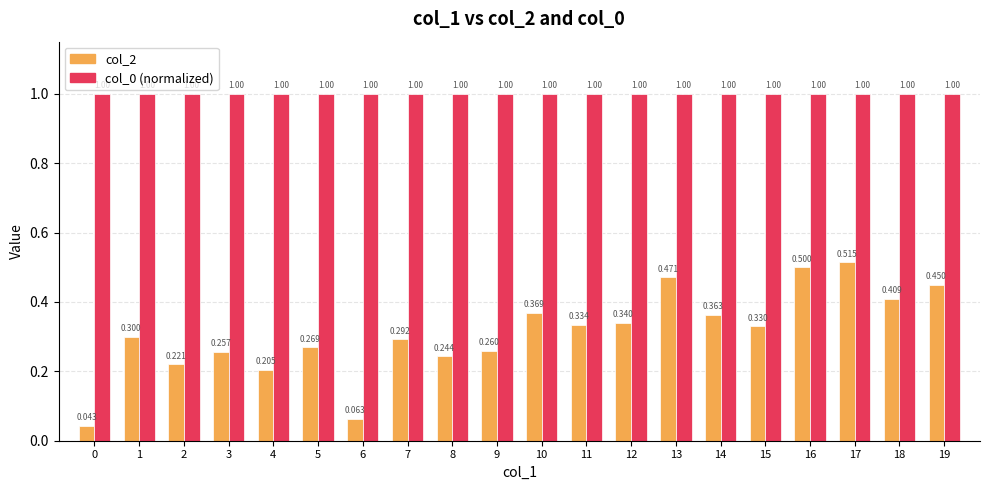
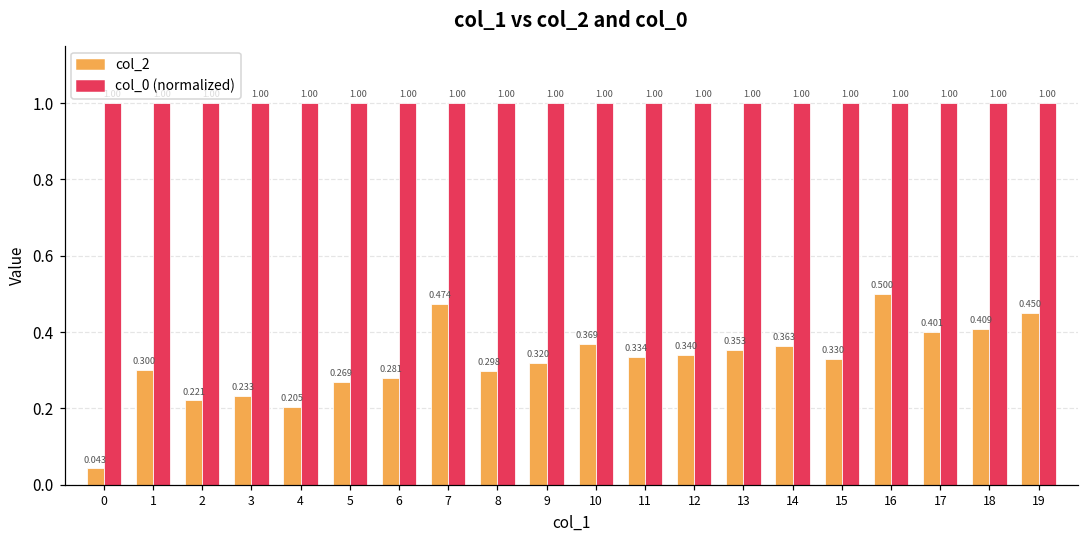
  {
    "col_2": {
      "0": 0.043,
      "1": 0.300,
      "2": 0.221,
-     "3": 0.257,
+     "3": 0.233,
      "4": 0.205,
      "5": 0.269,
-     "6": 0.063,
-     "7": 0.292,
-     "8": 0.244,
-     "9": 0.260,
+     "6": 0.281,
+     "7": 0.474,
+     "8": 0.298,
+     "9": 0.320,
      "10": 0.369,
      "11": 0.334,
      "12": 0.340,
-     "13": 0.471,
+     "13": 0.353,
      "14": 0.363,
      "15": 0.330,
      "16": 0.500,
-     "17": 0.515,
+     "17": 0.401,
      "18": 0.409,
      "19": 0.450
    },
    "col_0 (normalized)": {
      "3": 1.00,
      "4": 1.00,
      "5": 1.00,
      "6": 1.00,
      "7": 1.00,
      "8": 1.00,
      "9": 1.00,
      "10": 1.00,
      "11": 1.00,
      "12": 1.00,
      "13": 1.00,
      "14": 1.00,
      "15": 1.00,
      "16": 1.00,
      "17": 1.00,
      "18": 1.00,
      "19": 1.00
    }
  }
